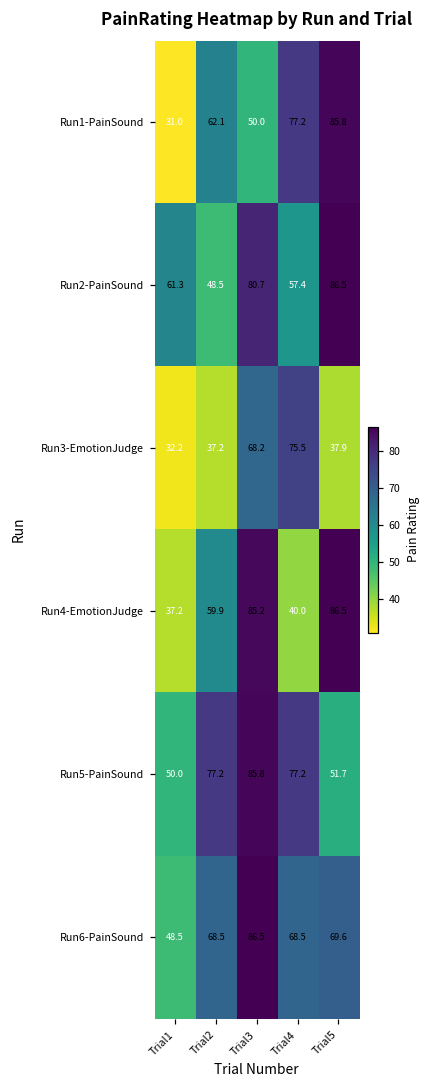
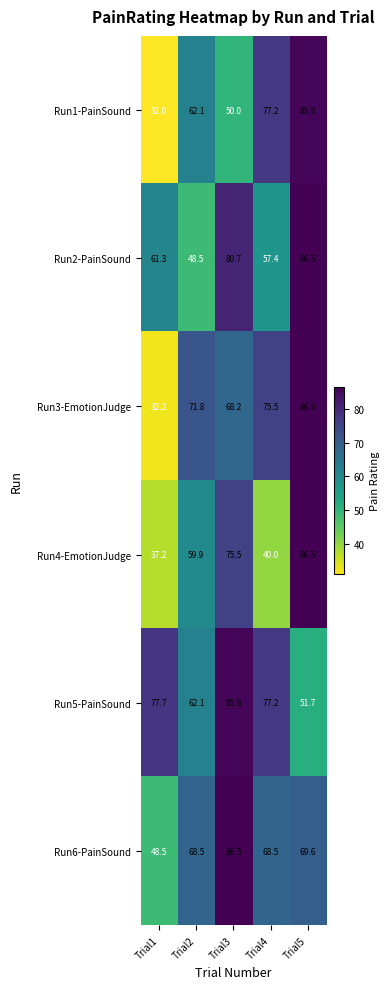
  {
    "Run1-PainSound": {
      "Trial1": 31.0,
      "Trial2": 62.1,
      "Trial3": 50.0,
      "Trial4": 77.2,
      "Trial5": 85.8
    },
    "Run2-PainSound": {
      "Trial1": 61.3,
      "Trial2": 48.5,
      "Trial3": 80.7,
      "Trial4": 57.4,
      "Trial5": 86.5
    },
    "Run3-EmotionJudge": {
      "Trial1": 32.2,
-     "Trial2": 37.2,
+     "Trial2": 71.8,
      "Trial3": 68.2,
      "Trial4": 75.5,
-     "Trial5": 37.9
+     "Trial5": 86.5
    },
    "Run4-EmotionJudge": {
      "Trial1": 37.2,
      "Trial2": 59.9,
-     "Trial3": 85.2,
+     "Trial3": 75.5,
      "Trial4": 40.0,
      "Trial5": 86.5
    },
    "Run5-PainSound": {
-     "Trial1": 50.0,
-     "Trial2": 77.2,
+     "Trial1": 77.7,
+     "Trial2": 62.1,
      "Trial3": 85.8,
      "Trial4": 77.2,
      "Trial5": 51.7
    },
    "Run6-PainSound": {
      "Trial1": 48.5,
      "Trial2": 68.5,
      "Trial3": 86.5,
      "Trial4": 68.5,
      "Trial5": 69.6
    }
  }
